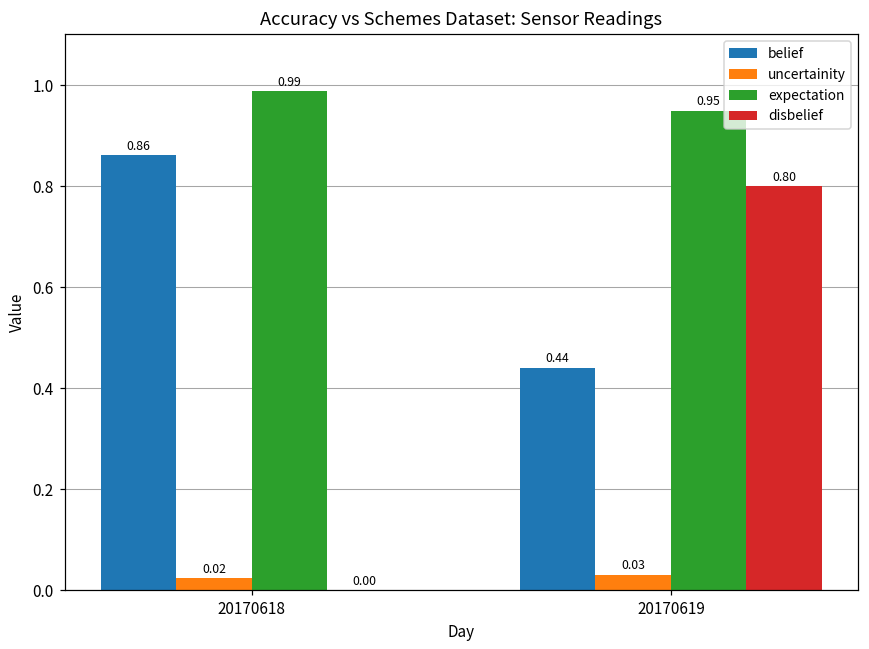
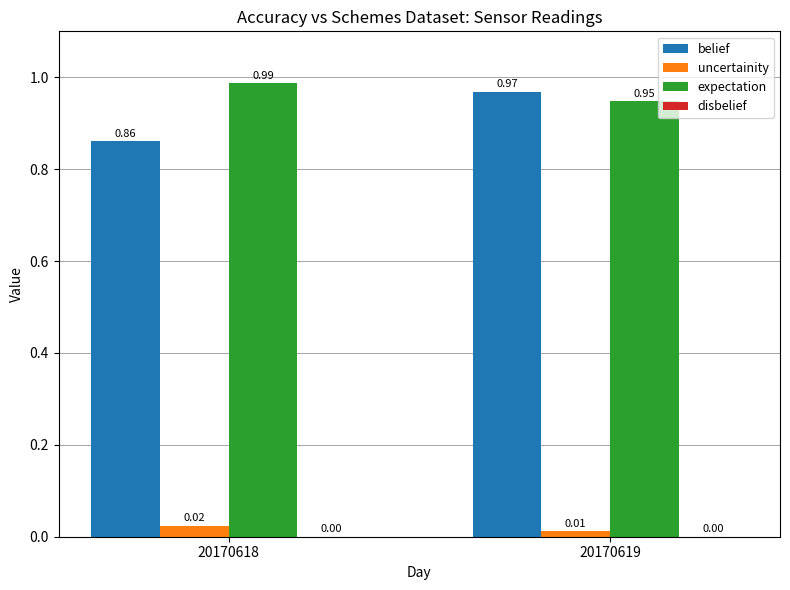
  {
    "belief": {
      "20170618": 0.86,
-     "20170619": 0.44
+     "20170619": 0.97
    },
    "uncertainity": {
      "20170618": 0.02,
-     "20170619": 0.03
+     "20170619": 0.01
    },
    "expectation": {
      "20170618": 0.99,
      "20170619": 0.95
    },
    "disbelief": {
      "20170618": 0.00,
-     "20170619": 0.80
+     "20170619": 0.00
    }
  }
